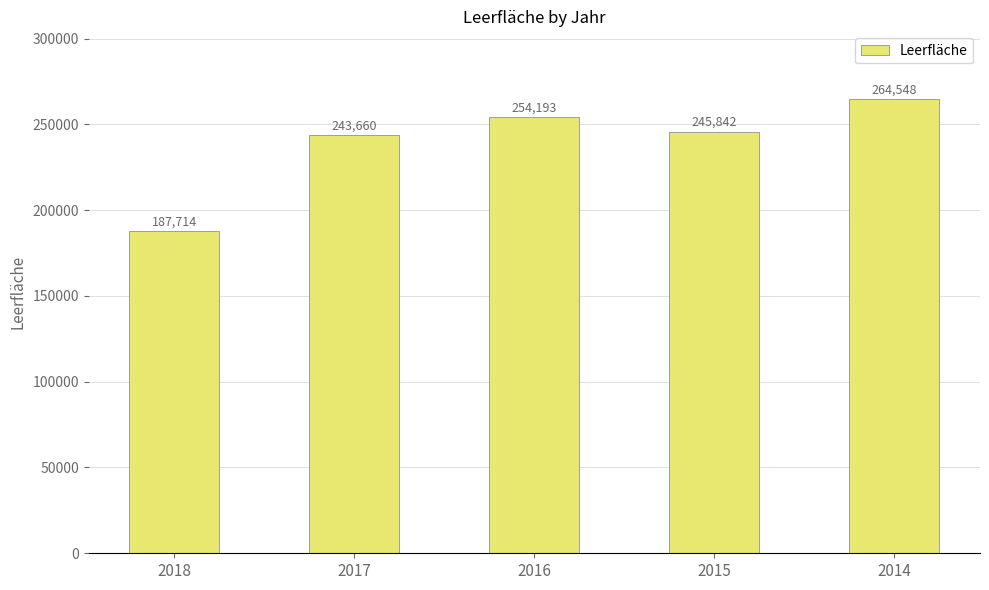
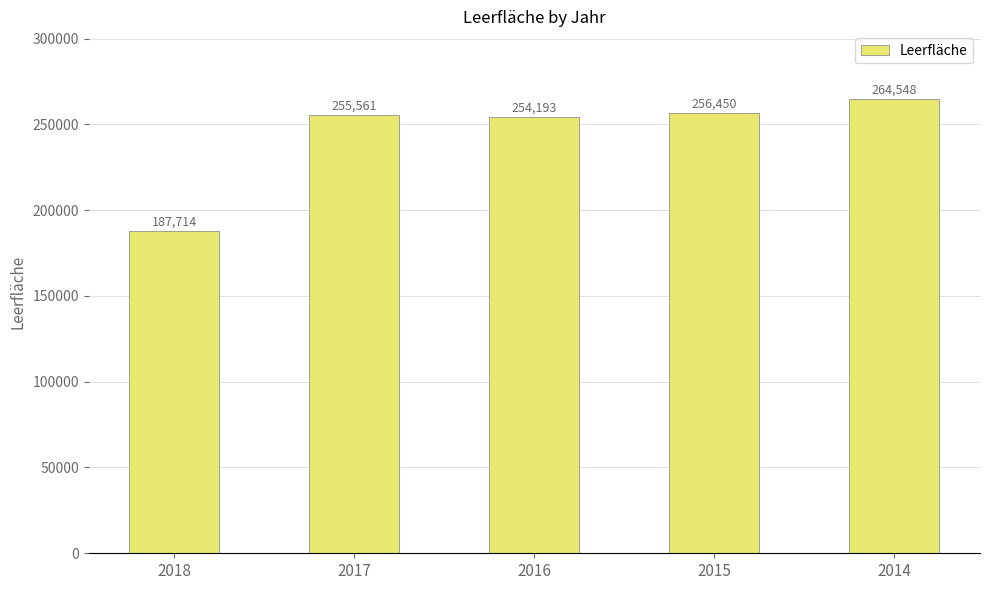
  {
    "2018": "187,714",
-   "2017": "243,660",
+   "2017": "255,561",
    "2016": "254,193",
-   "2015": "245,842",
+   "2015": "256,450",
    "2014": "264,548"
  }
